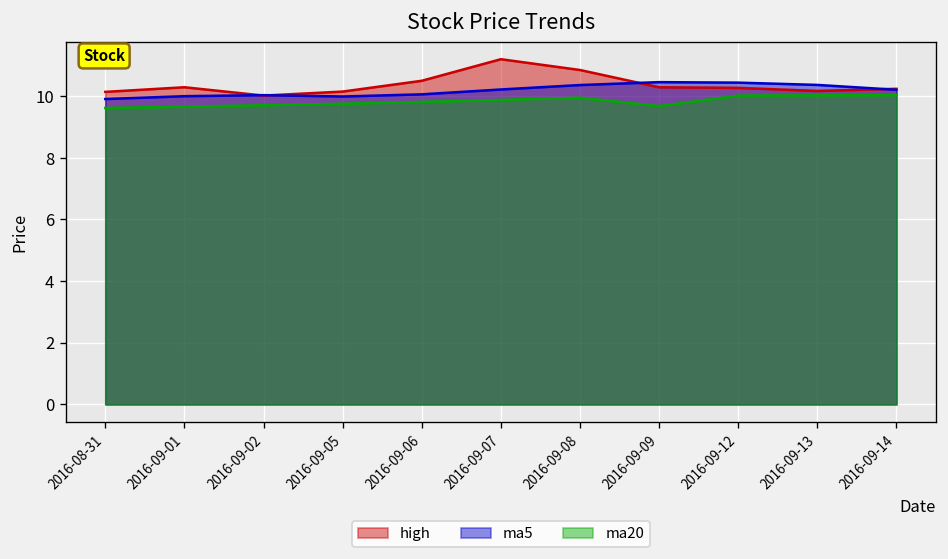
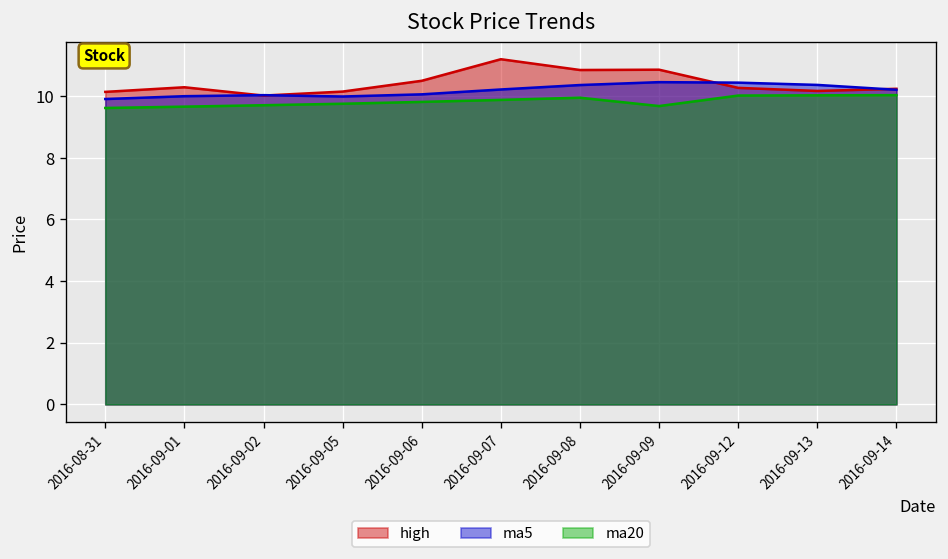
  {
    "high": {
      "2016-08-31": 10.1,
      "2016-09-01": 10.3,
      "2016-09-05": 10.2,
      "2016-09-06": 10.5,
      "2016-09-07": 11.2,
      "2016-09-08": 10.9,
-     "2016-09-09": 10.3,
+     "2016-09-09": 10.9,
      "2016-09-12": 10.3,
      "2016-09-13": 10.2
    },
    "ma5": {
      "2016-08-31": 9.9,
      "2016-09-01": 10.0,
      "2016-09-05": 10.0,
      "2016-09-06": 10.1,
      "2016-09-07": 10.2,
      "2016-09-08": 10.4,
      "2016-09-09": 10.5,
      "2016-09-12": 10.4,
      "2016-09-13": 10.4
    },
    "ma20": {
      "2016-08-31": 9.6,
      "2016-09-01": 9.7,
      "2016-09-02": 9.7,
      "2016-09-05": 9.8,
      "2016-09-06": 9.8,
      "2016-09-07": 9.9,
      "2016-09-08": 10.0,
      "2016-09-09": 9.7,
      "2016-09-12": 10.0,
      "2016-09-13": 10.0,
      "2016-09-14": 10.0
    }
  }
